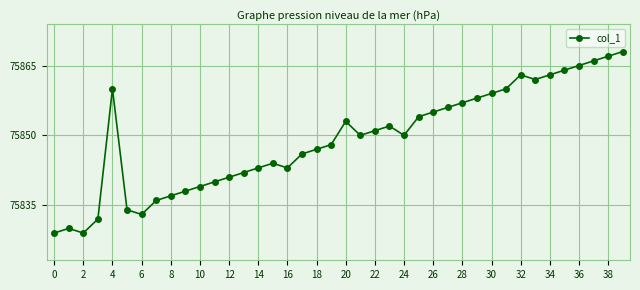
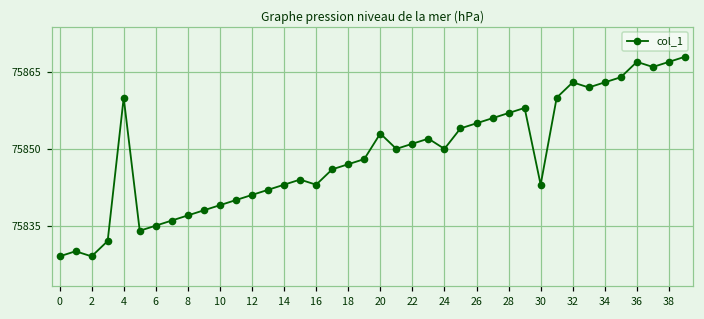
  {
    "0": 75829,
    "2": 75829,
    "4": 75860,
-   "6": 75833,
+   "6": 75835,
    "8": 75837,
    "10": 75839,
    "12": 75841,
    "14": 75843,
    "16": 75843,
    "18": 75847,
    "20": 75853,
    "22": 75851,
    "24": 75850,
    "26": 75855,
    "28": 75857,
-   "30": 75859,
+   "30": 75843,
    "32": 75863,
    "34": 75863,
-   "36": 75865,
+   "36": 75867,
    "38": 75867
  }
